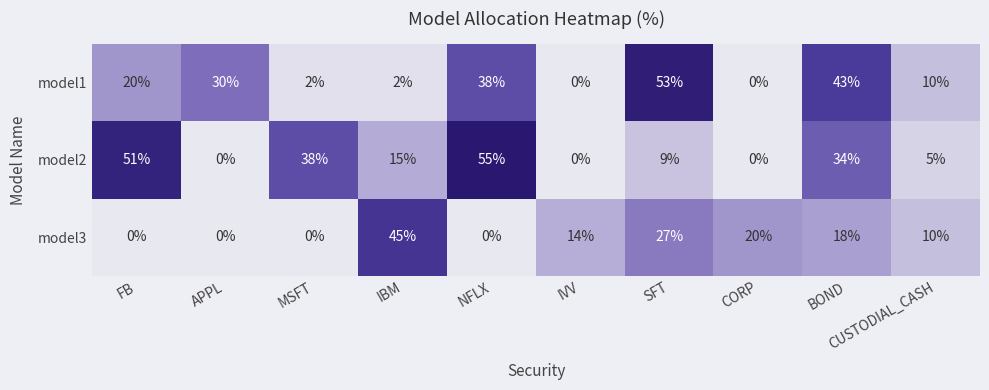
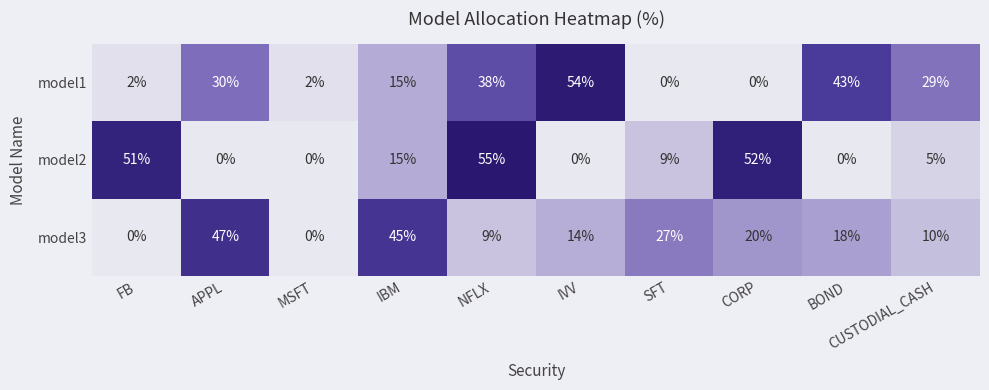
  {
    "model1": {
-     "FB": "20%",
+     "FB": "2%",
      "APPL": "30%",
      "MSFT": "2%",
-     "IBM": "2%",
+     "IBM": "15%",
      "NFLX": "38%",
-     "IVV": "0%",
-     "SFT": "53%",
+     "IVV": "54%",
+     "SFT": "0%",
      "CORP": "0%",
      "BOND": "43%",
-     "CUSTODIAL_CASH": "10%"
+     "CUSTODIAL_CASH": "29%"
    },
    "model2": {
      "FB": "51%",
      "APPL": "0%",
-     "MSFT": "38%",
+     "MSFT": "0%",
      "IBM": "15%",
      "NFLX": "55%",
      "IVV": "0%",
      "SFT": "9%",
-     "CORP": "0%",
-     "BOND": "34%",
+     "CORP": "52%",
+     "BOND": "0%",
      "CUSTODIAL_CASH": "5%"
    },
    "model3": {
      "FB": "0%",
-     "APPL": "0%",
+     "APPL": "47%",
      "MSFT": "0%",
      "IBM": "45%",
-     "NFLX": "0%",
+     "NFLX": "9%",
      "IVV": "14%",
      "SFT": "27%",
      "CORP": "20%",
      "BOND": "18%",
      "CUSTODIAL_CASH": "10%"
    }
  }
